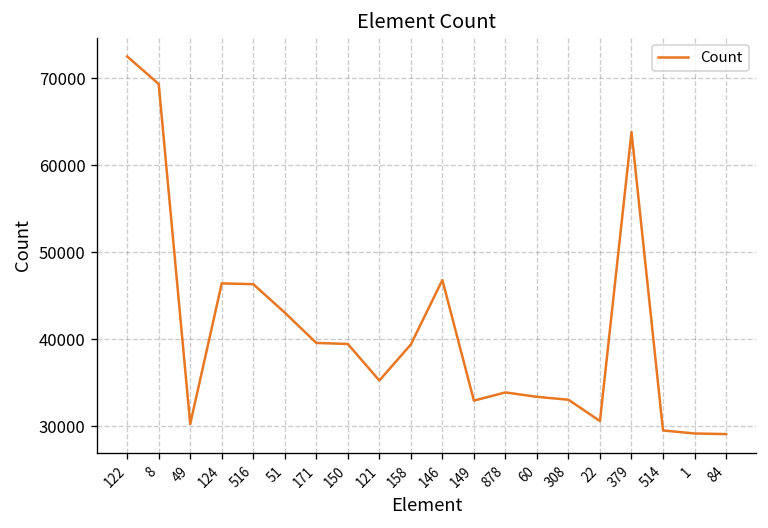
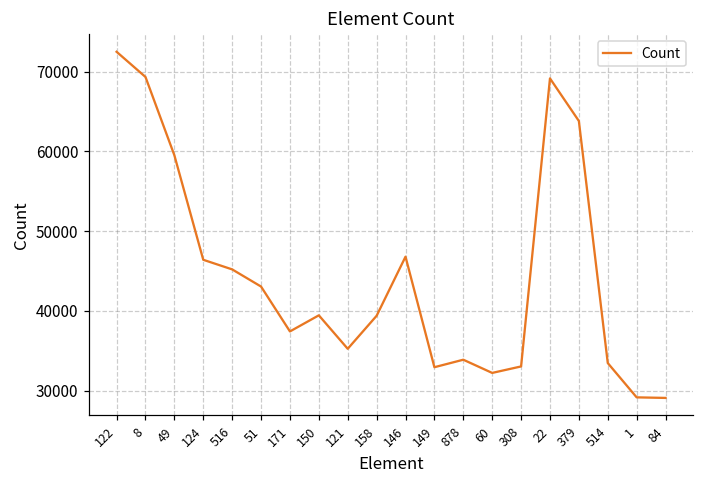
  {
    "122": 73000,
    "8": 69000,
-   "49": 30000,
+   "49": 60000,
    "124": 46000,
-   "516": 46000,
+   "516": 45000,
    "51": 43000,
-   "171": 40000,
+   "171": 37000,
    "150": 39000,
    "121": 35000,
    "158": 39000,
    "146": 47000,
    "149": 33000,
    "878": 34000,
-   "60": 33000,
+   "60": 32000,
    "308": 33000,
-   "22": 31000,
+   "22": 69000,
    "379": 64000,
-   "514": 30000,
+   "514": 33000,
    "1": 29000,
    "84": 29000
  }
